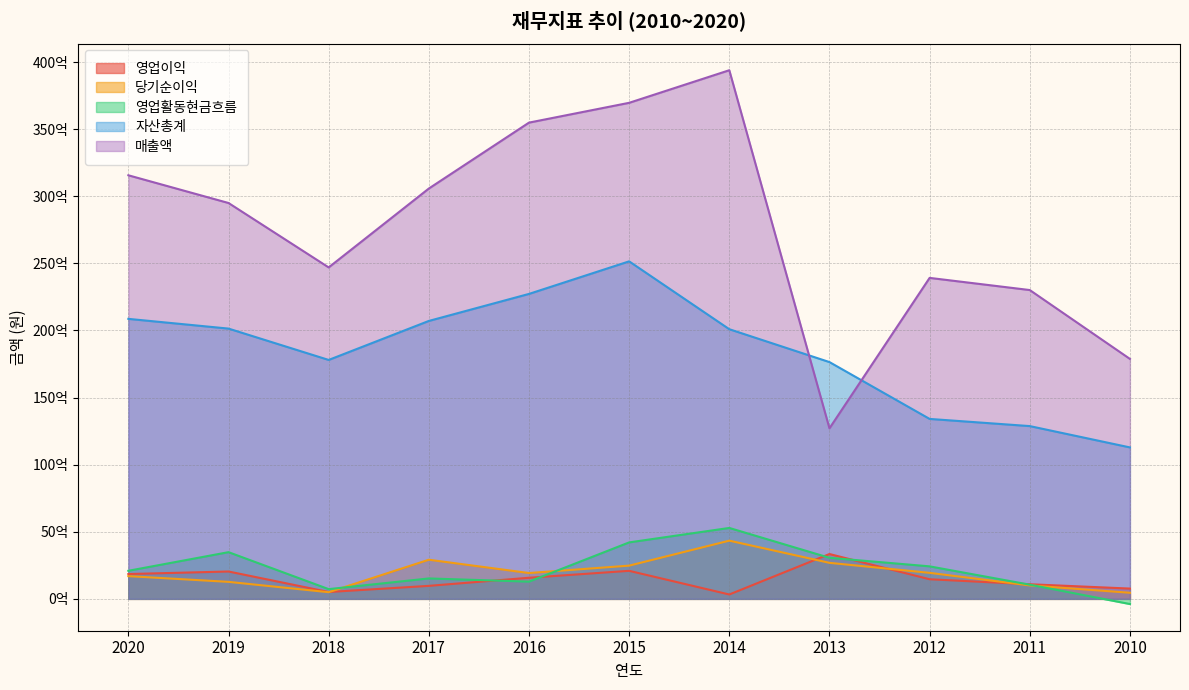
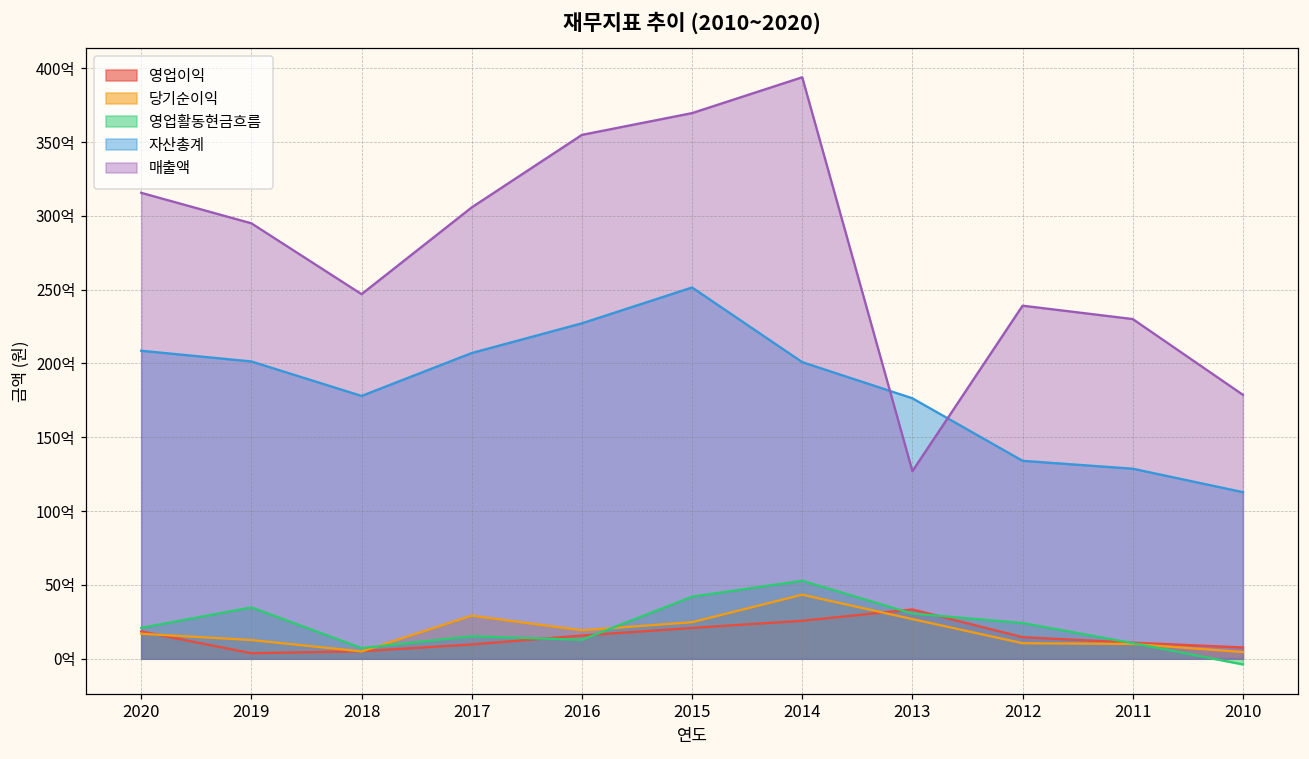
  {
    "영업이익": {
-     "2019": "20억",
+     "2019": "4억",
      "2017": "10억",
      "2016": "16억",
      "2015": "21억",
-     "2014": "3억",
+     "2014": "26억",
      "2013": "33억",
      "2012": "15억",
      "2010": "8억"
    },
    "당기순이익": {
      "2019": "13억",
      "2017": "29억",
      "2016": "19억",
      "2015": "25억",
      "2014": "43억",
      "2013": "27억",
-     "2012": "19억",
+     "2012": "11억",
      "2010": "5억"
    },
    "자산총계": {
      "2020": "209억",
      "2019": "201억",
      "2018": "178억",
      "2017": "207억",
      "2016": "227억",
      "2015": "251억",
      "2014": "201억",
      "2013": "176억",
      "2012": "134억",
      "2011": "129억",
      "2010": "113억"
    },
    "매출액": {
      "2020": "316억",
      "2019": "295억",
      "2018": "247억",
      "2017": "306억",
      "2016": "355억",
      "2015": "370억",
      "2014": "394억",
      "2013": "127억",
      "2012": "239억",
      "2011": "230억",
      "2010": "179억"
    }
  }
